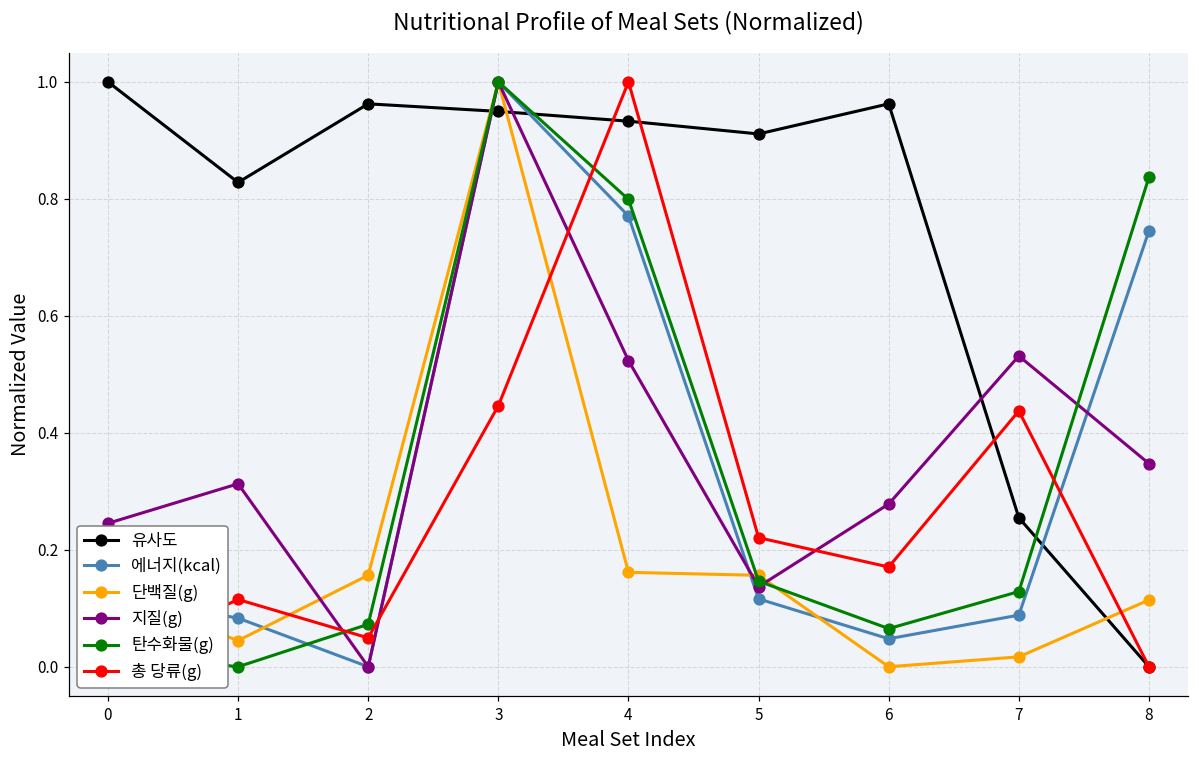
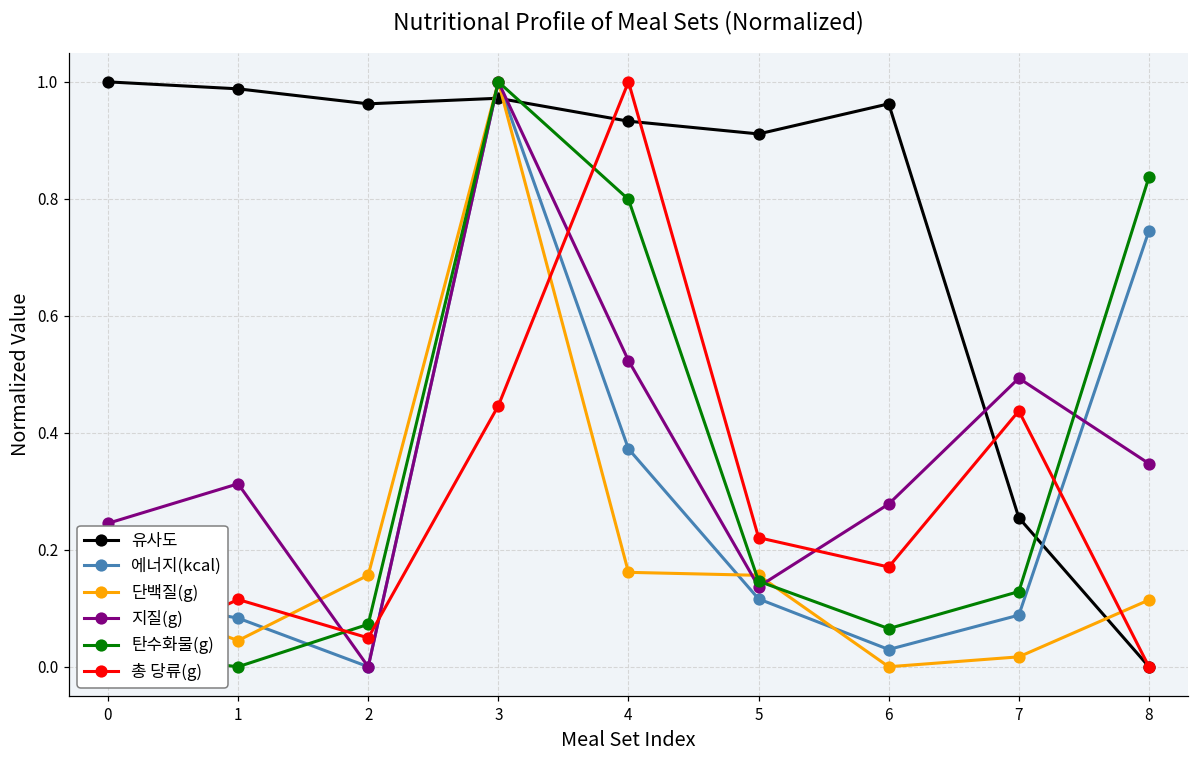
  {
    "유사도": {
      "0": 1.00,
-     "1": 0.83,
+     "1": 0.99,
      "2": 0.96,
-     "3": 0.95,
+     "3": 0.97,
      "4": 0.93,
      "5": 0.91,
      "6": 0.96,
      "7": 0.25
    },
    "에너지(kcal)": {
      "1": 0.08,
-     "4": 0.77,
+     "4": 0.37,
      "5": 0.12,
-     "6": 0.05,
+     "6": 0.03,
      "7": 0.09,
      "8": 0.75
    },
    "단백질(g)": {
      "1": 0.04,
      "2": 0.16,
      "4": 0.16,
      "5": 0.16,
      "6": 0.00,
      "7": 0.02,
      "8": 0.11
    },
    "지질(g)": {
      "1": 0.31,
      "4": 0.52,
      "5": 0.14,
      "6": 0.28,
-     "7": 0.53,
+     "7": 0.49,
      "8": 0.35
    },
    "탄수화물(g)": {
      "1": 0.00,
      "2": 0.07,
      "4": 0.80,
      "5": 0.15,
      "6": 0.07,
      "7": 0.13,
      "8": 0.84
    },
    "총 당류(g)": {
      "1": 0.12,
      "2": 0.05,
      "3": 0.45,
      "4": 1.00,
      "5": 0.22,
      "6": 0.17,
      "7": 0.44
    }
  }
